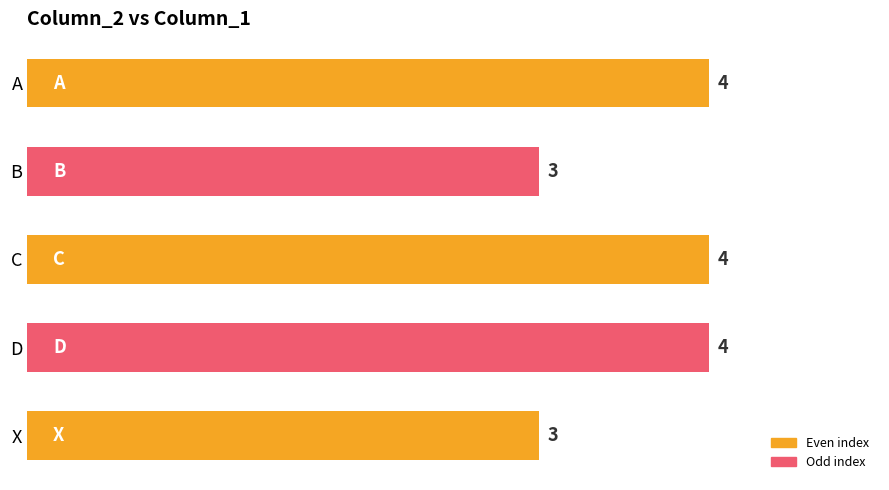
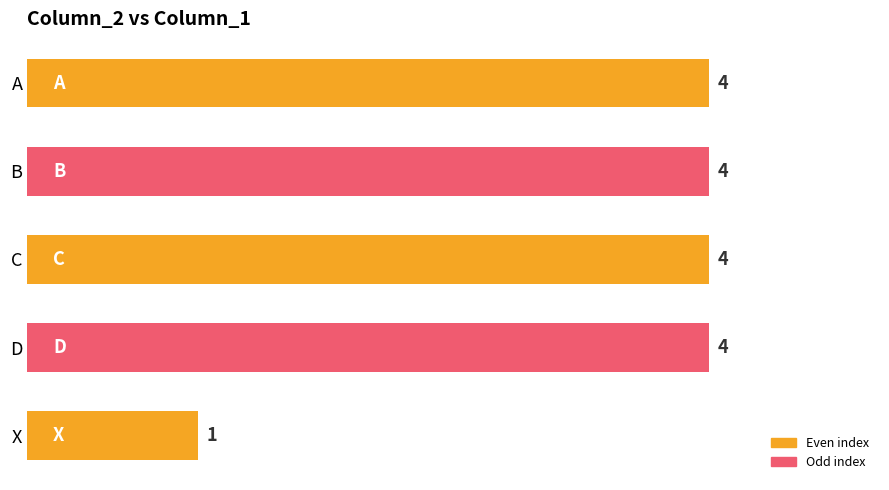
  {
    "A": 4,
-   "B": 3,
+   "B": 4,
    "C": 4,
    "D": 4,
-   "X": 3
+   "X": 1
  }
